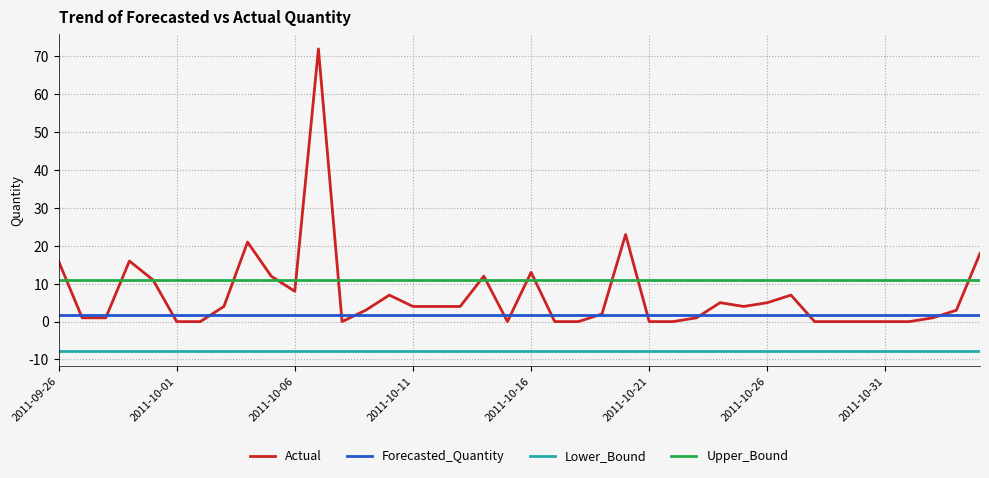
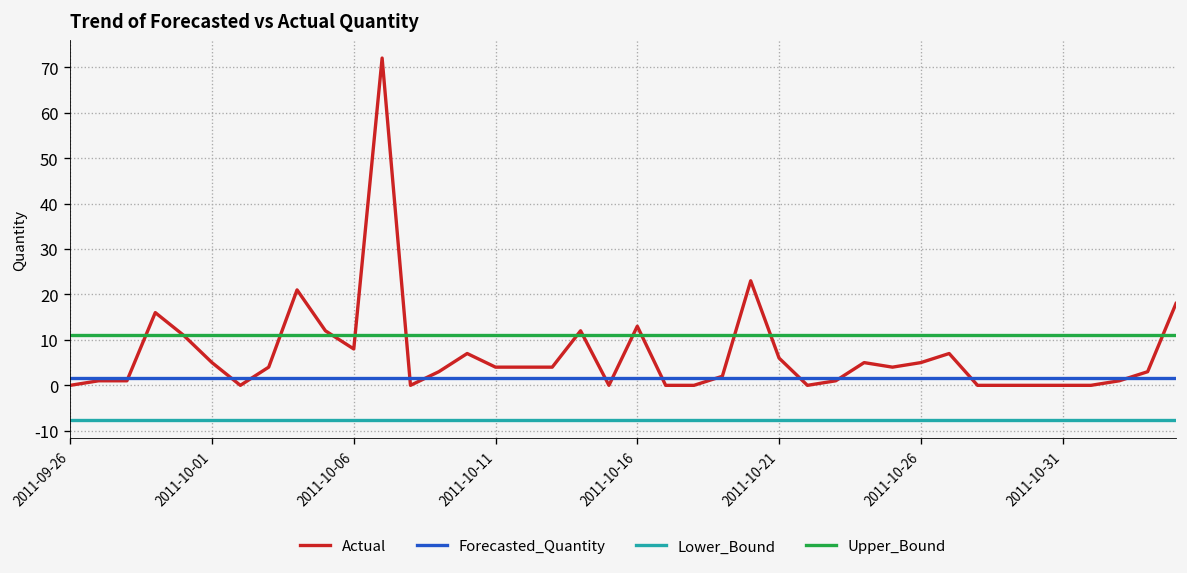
  {
    "Actual": {
-     "2011-09-26": 16,
-     "2011-10-01": 0,
+     "2011-09-26": 0,
+     "2011-10-01": 5,
      "2011-10-06": 8,
      "2011-10-11": 4,
      "2011-10-16": 13,
-     "2011-10-21": 0,
+     "2011-10-21": 6,
      "2011-10-26": 5,
      "2011-10-31": 0
    },
    "Forecasted_Quantity": {
      "2011-09-26": 2,
      "2011-10-01": 2,
      "2011-10-06": 2,
      "2011-10-11": 2,
      "2011-10-16": 2,
      "2011-10-21": 2,
      "2011-10-26": 2,
      "2011-10-31": 2
    },
    "Lower_Bound": {
      "2011-09-26": -8,
      "2011-10-01": -8,
      "2011-10-06": -8,
      "2011-10-11": -8,
      "2011-10-16": -8,
      "2011-10-21": -8,
      "2011-10-26": -8,
      "2011-10-31": -8
    },
    "Upper_Bound": {
      "2011-09-26": 11,
      "2011-10-01": 11,
      "2011-10-06": 11,
      "2011-10-11": 11,
      "2011-10-16": 11,
      "2011-10-21": 11,
      "2011-10-26": 11,
      "2011-10-31": 11
    }
  }
